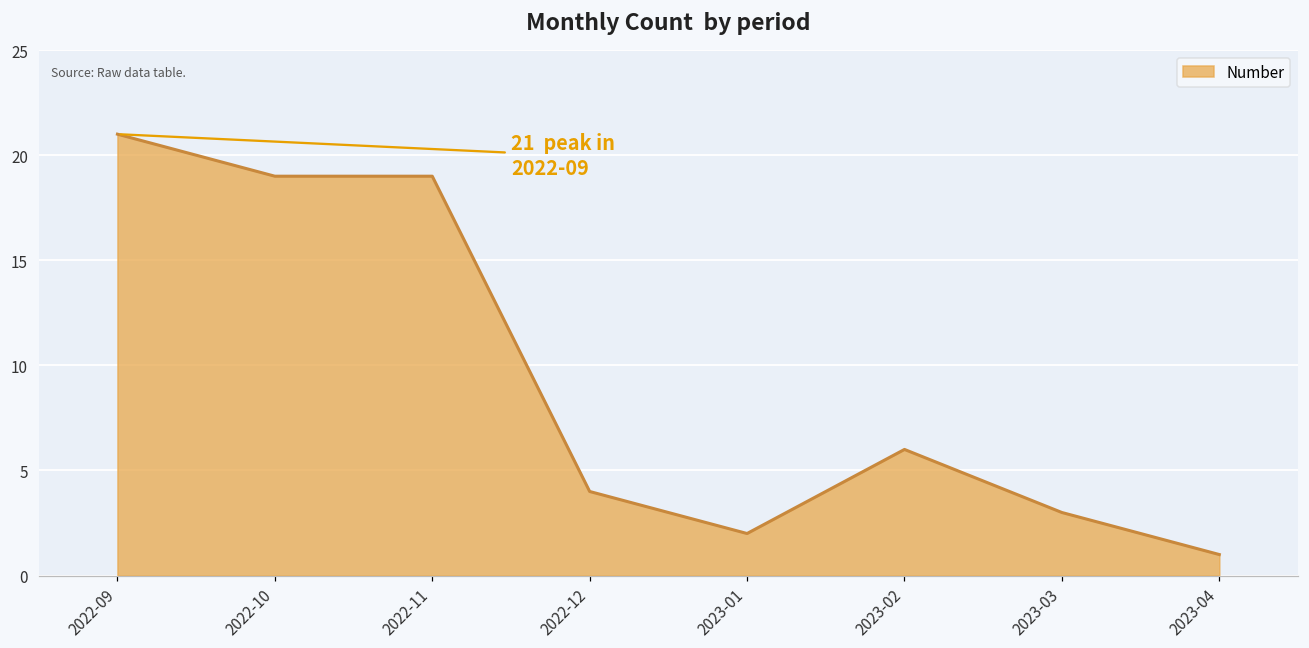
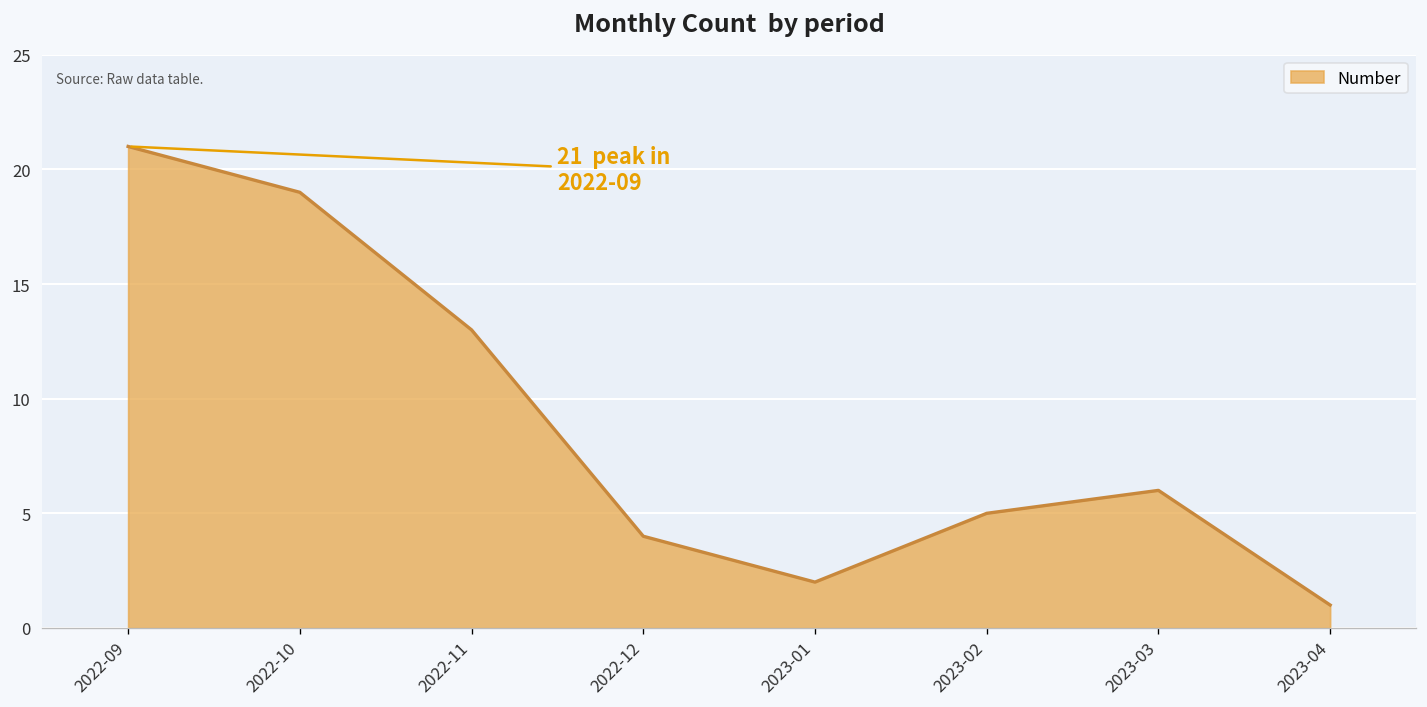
  {
    "2022-09": 21,
-   "2022-11": 19,
+   "2022-11": 13,
    "2022-12": 4,
    "2023-01": 2,
-   "2023-02": 6,
-   "2023-03": 3,
+   "2023-02": 5,
+   "2023-03": 6,
    "2023-04": 1
  }
